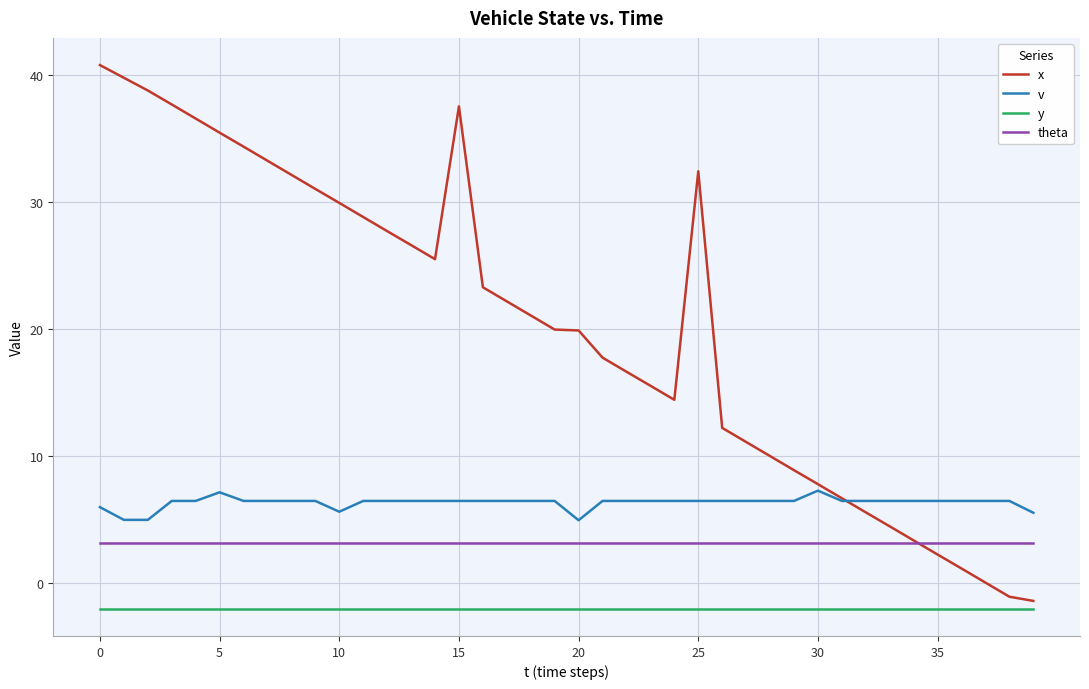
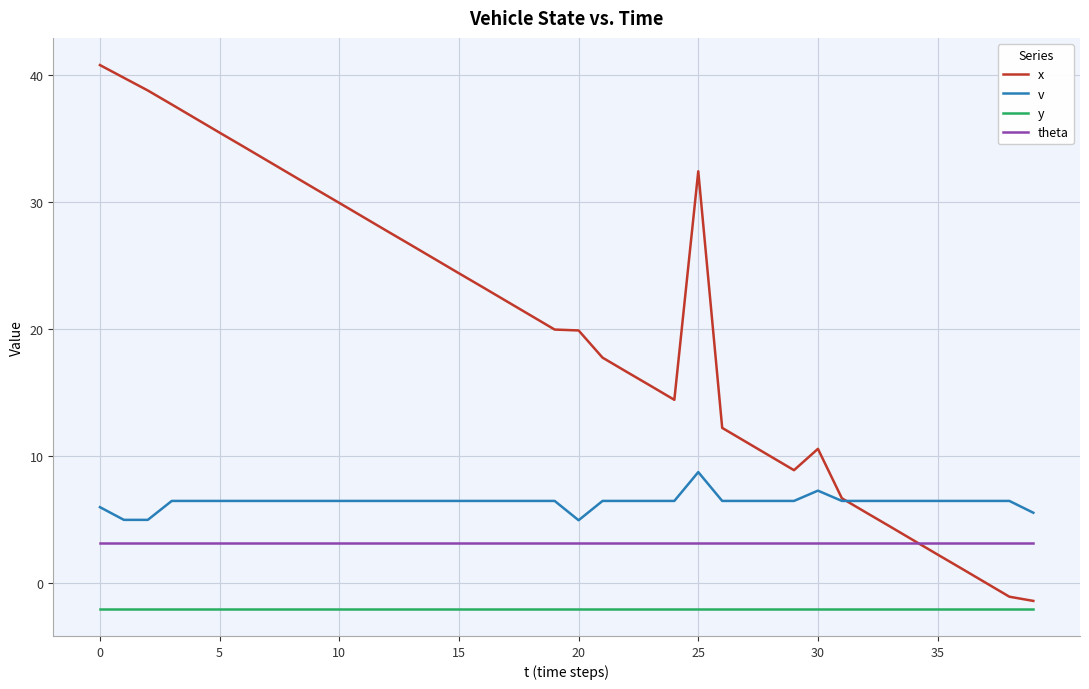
  {
    "x": {
      "0": 40.8,
      "5": 35.5,
      "10": 30.0,
-     "15": 37.6,
+     "15": 24.4,
      "20": 19.9,
      "25": 32.4,
-     "30": 7.8,
+     "30": 10.6,
      "35": 2.3
    },
    "v": {
      "0": 6.0,
-     "5": 7.2,
-     "10": 5.6,
+     "5": 6.5,
+     "10": 6.5,
      "15": 6.5,
      "20": 5.0,
-     "25": 6.5,
+     "25": 8.8,
      "30": 7.3,
      "35": 6.5
    },
    "y": {
      "0": -2.0,
      "5": -2.0,
      "10": -2.0,
      "15": -2.0,
      "20": -2.0,
      "25": -2.0,
      "30": -2.0,
      "35": -2.0
    },
    "theta": {
      "0": 3.1,
      "5": 3.1,
      "10": 3.1,
      "15": 3.1,
      "20": 3.1,
      "25": 3.1,
      "30": 3.1,
      "35": 3.1
    }
  }
